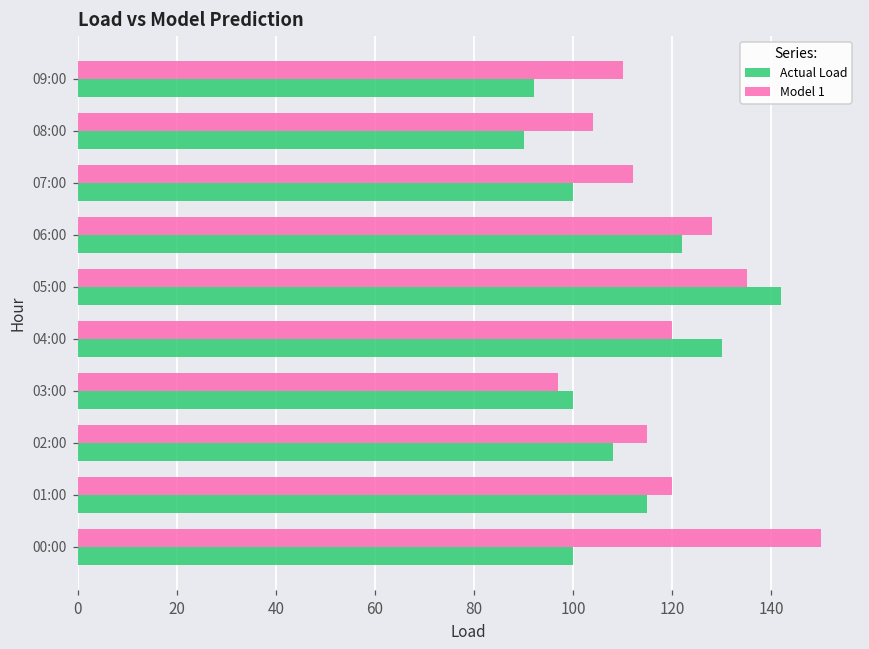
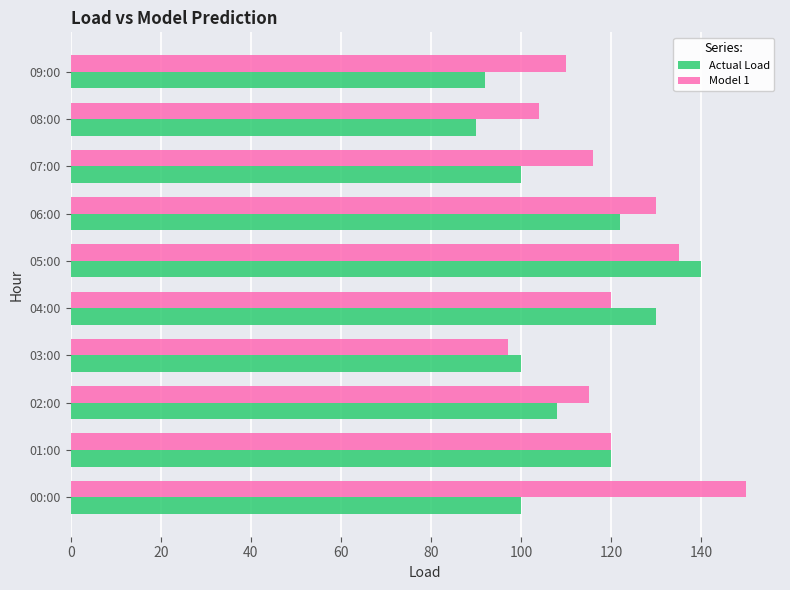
  {
    "Actual Load": {
      "09:00": 92,
      "08:00": 90,
      "07:00": 100,
      "06:00": 122,
-     "05:00": 142,
+     "05:00": 140,
      "04:00": 130,
      "03:00": 100,
      "02:00": 108,
-     "01:00": 115,
+     "01:00": 120,
      "00:00": 100
    },
    "Model 1": {
      "09:00": 110,
      "08:00": 104,
-     "07:00": 112,
-     "06:00": 128,
+     "07:00": 116,
+     "06:00": 130,
      "05:00": 135,
      "04:00": 120,
      "03:00": 97,
      "02:00": 115,
      "01:00": 120,
      "00:00": 150
    }
  }
